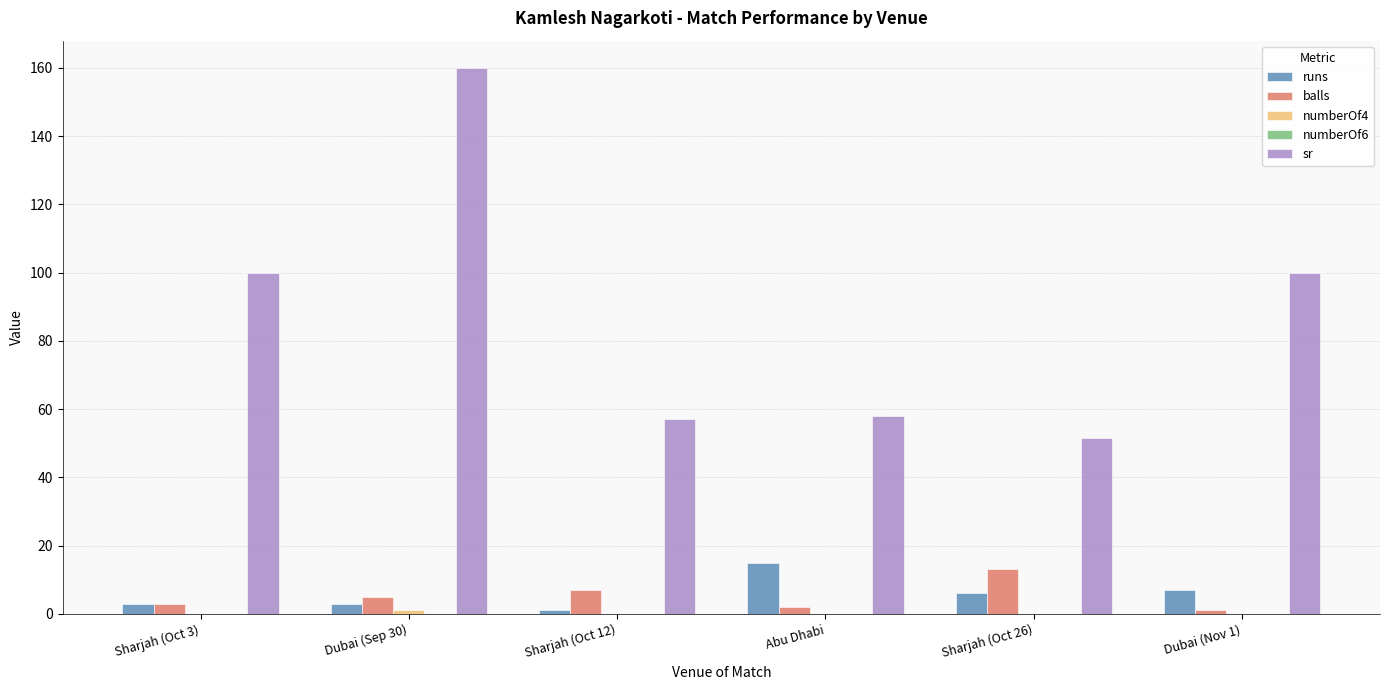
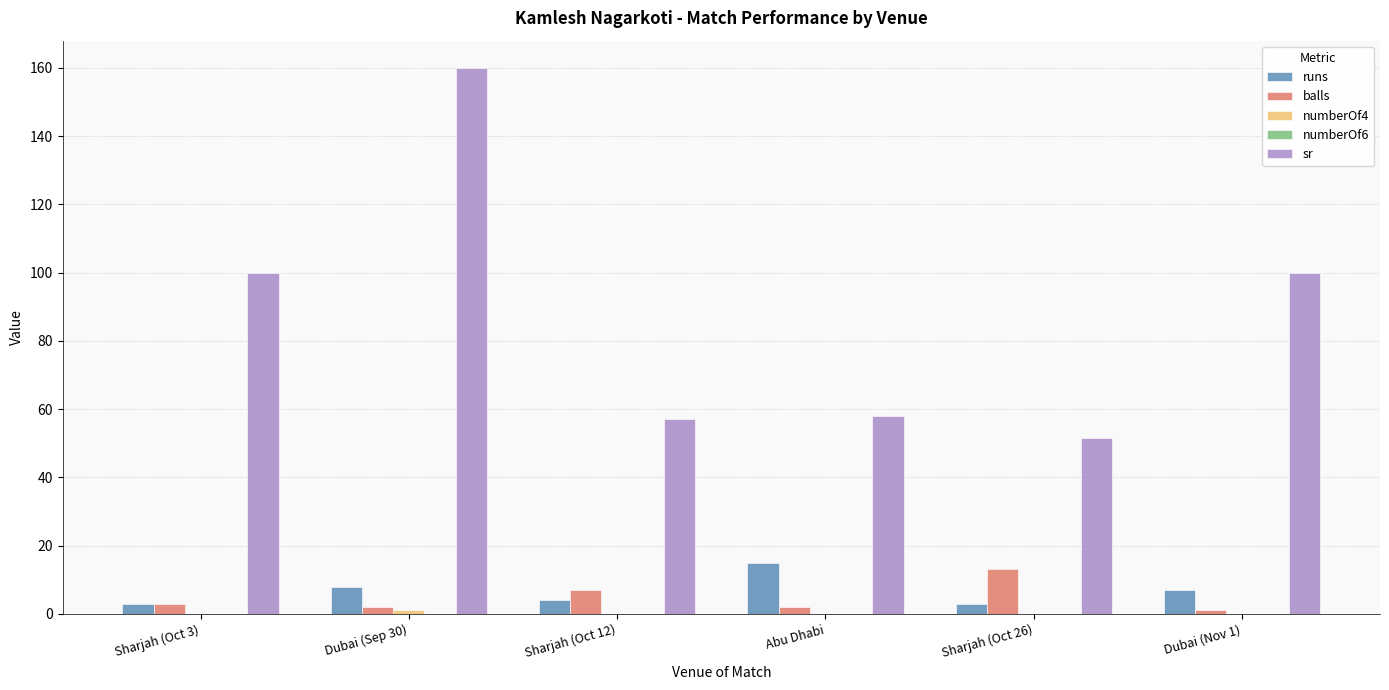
  {
    "runs": {
      "Sharjah (Oct 3)": 3,
-     "Dubai (Sep 30)": 3,
-     "Sharjah (Oct 12)": 1,
+     "Dubai (Sep 30)": 8,
+     "Sharjah (Oct 12)": 4,
      "Abu Dhabi": 15,
-     "Sharjah (Oct 26)": 6,
+     "Sharjah (Oct 26)": 3,
      "Dubai (Nov 1)": 7
    },
    "balls": {
      "Sharjah (Oct 3)": 3,
-     "Dubai (Sep 30)": 5,
+     "Dubai (Sep 30)": 2,
      "Sharjah (Oct 12)": 7,
      "Abu Dhabi": 2,
      "Sharjah (Oct 26)": 13,
      "Dubai (Nov 1)": 1
    },
    "numberOf4": {
      "Sharjah (Oct 3)": 0,
      "Dubai (Sep 30)": 1,
      "Sharjah (Oct 12)": 0,
      "Abu Dhabi": 0,
      "Sharjah (Oct 26)": 0,
      "Dubai (Nov 1)": 0
    },
    "numberOf6": {
      "Sharjah (Oct 3)": 0,
      "Dubai (Sep 30)": 0,
      "Sharjah (Oct 12)": 0,
      "Abu Dhabi": 0,
      "Sharjah (Oct 26)": 0,
      "Dubai (Nov 1)": 0
    },
    "sr": {
      "Sharjah (Oct 3)": 100,
      "Dubai (Sep 30)": 160,
      "Sharjah (Oct 12)": 57,
      "Abu Dhabi": 58,
      "Sharjah (Oct 26)": 51,
      "Dubai (Nov 1)": 100
    }
  }
